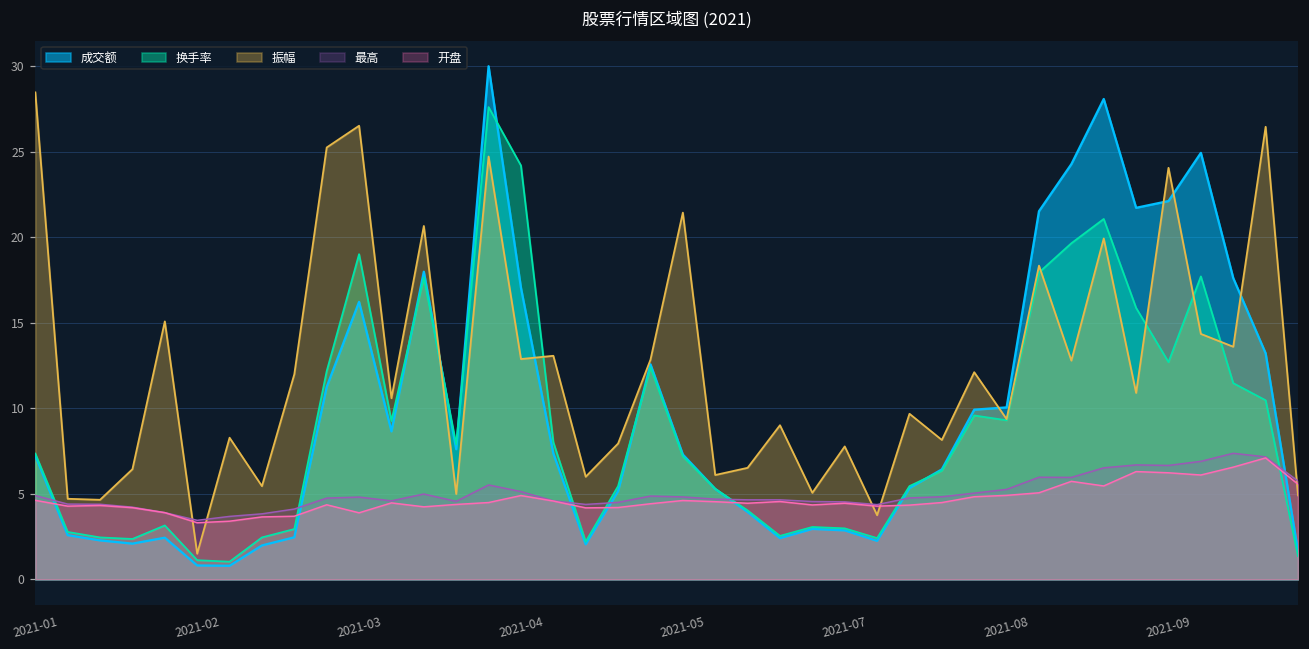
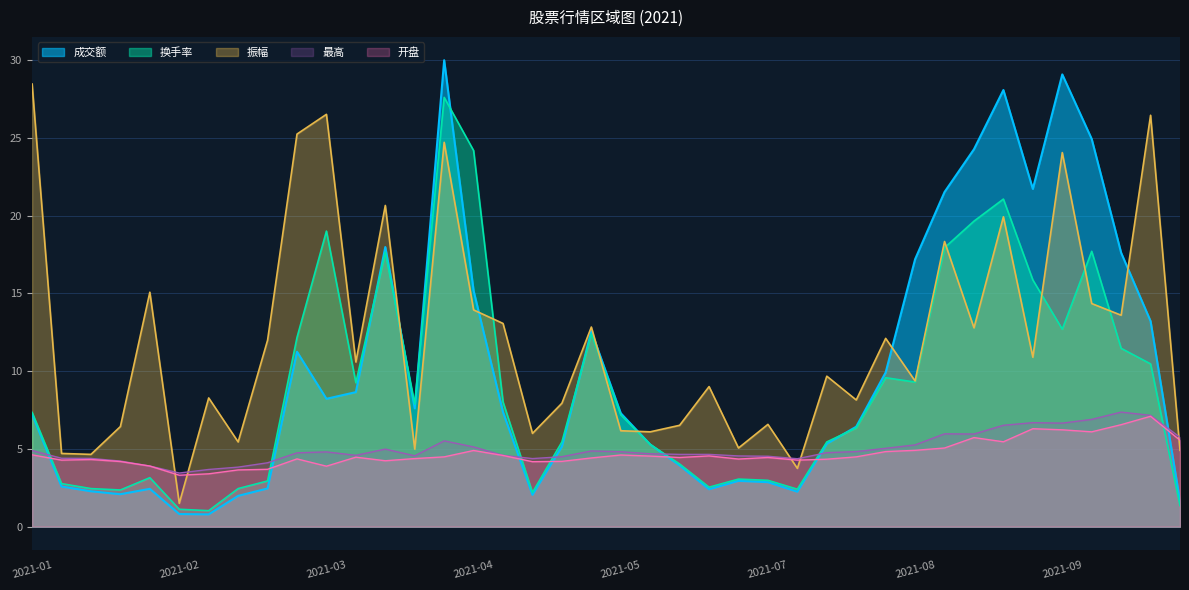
  {
    "成交额": {
      "2021-02": 0.8,
-     "2021-03": 16.2,
-     "2021-04": 17.0,
-     "2021-08": 10.1,
-     "2021-09": 22.1
+     "2021-03": 8.2,
+     "2021-04": 15.2,
+     "2021-08": 17.2,
+     "2021-09": 29.1
    },
    "换手率": {
      "2021-02": 1.1,
      "2021-03": 19.0,
      "2021-04": 24.2,
      "2021-09": 12.7
    },
    "振幅": {
      "2021-01": 28.5,
      "2021-02": 1.5,
      "2021-03": 26.5,
-     "2021-04": 12.9,
-     "2021-05": 21.4,
-     "2021-07": 7.8,
+     "2021-04": 13.9,
+     "2021-05": 6.2,
+     "2021-07": 6.6,
      "2021-09": 24.1
    }
  }
